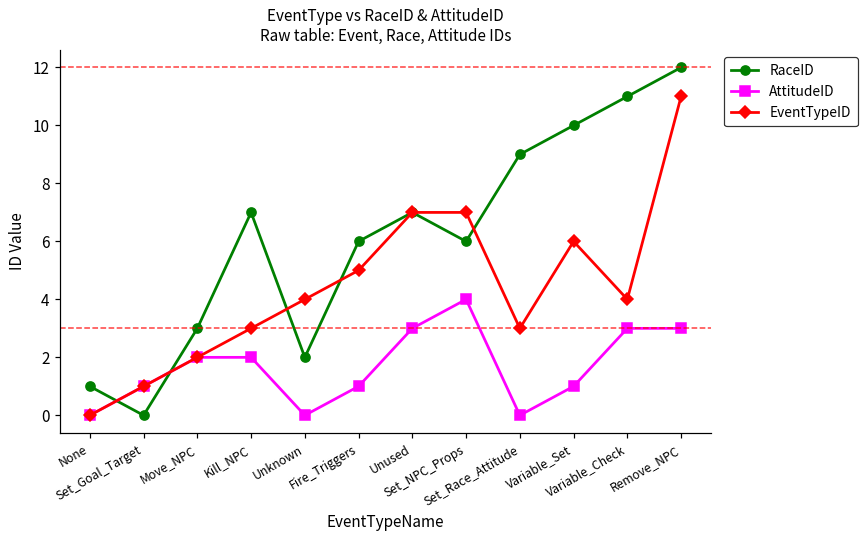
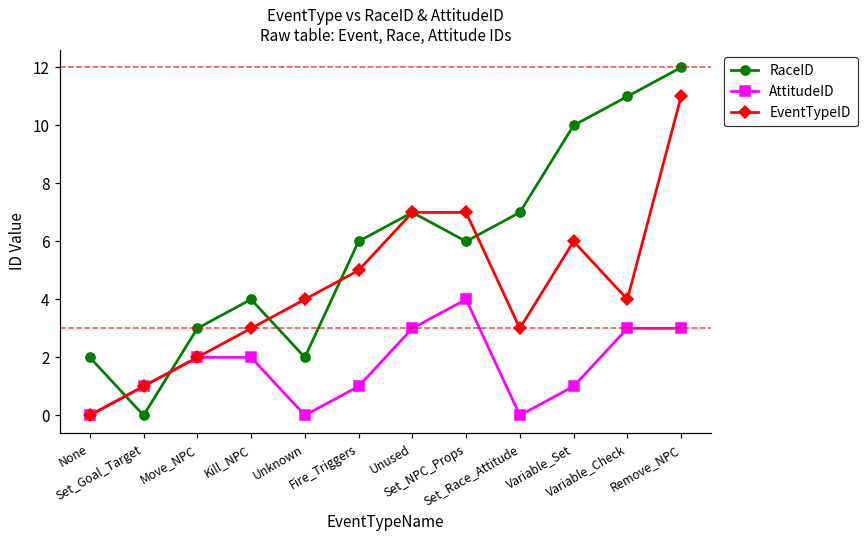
  {
    "RaceID": {
-     "None": 1,
+     "None": 2,
      "Set_Goal_Target": 0,
      "Move_NPC": 3,
-     "Kill_NPC": 7,
+     "Kill_NPC": 4,
      "Unknown": 2,
      "Fire_Triggers": 6,
      "Set_NPC_Props": 6,
-     "Set_Race_Attitude": 9,
+     "Set_Race_Attitude": 7,
      "Variable_Set": 10,
      "Variable_Check": 11,
      "Remove_NPC": 12
    },
    "AttitudeID": {
      "Kill_NPC": 2,
      "Unknown": 0,
      "Fire_Triggers": 1,
      "Unused": 3,
      "Set_NPC_Props": 4,
      "Set_Race_Attitude": 0,
      "Variable_Set": 1,
      "Variable_Check": 3,
      "Remove_NPC": 3
    },
    "EventTypeID": {
      "Kill_NPC": 3,
      "Unknown": 4,
      "Fire_Triggers": 5,
      "Set_NPC_Props": 7,
      "Set_Race_Attitude": 3,
      "Variable_Set": 6,
      "Variable_Check": 4,
      "Remove_NPC": 11
    }
  }
